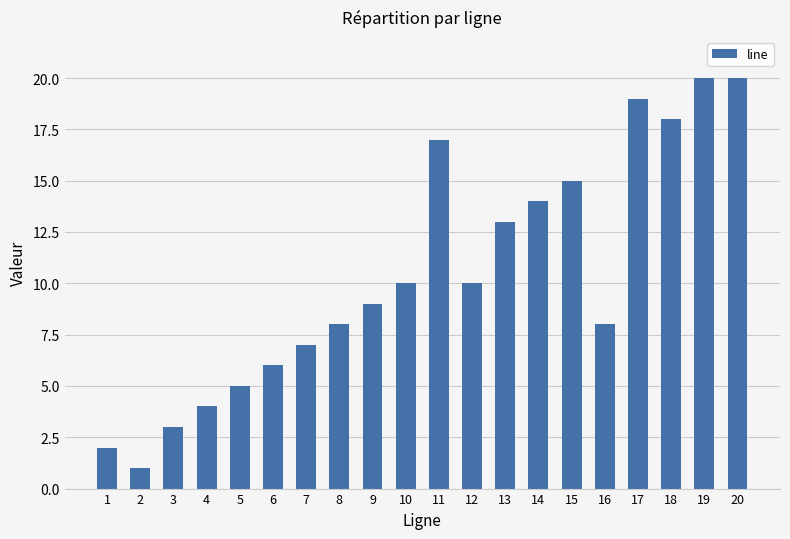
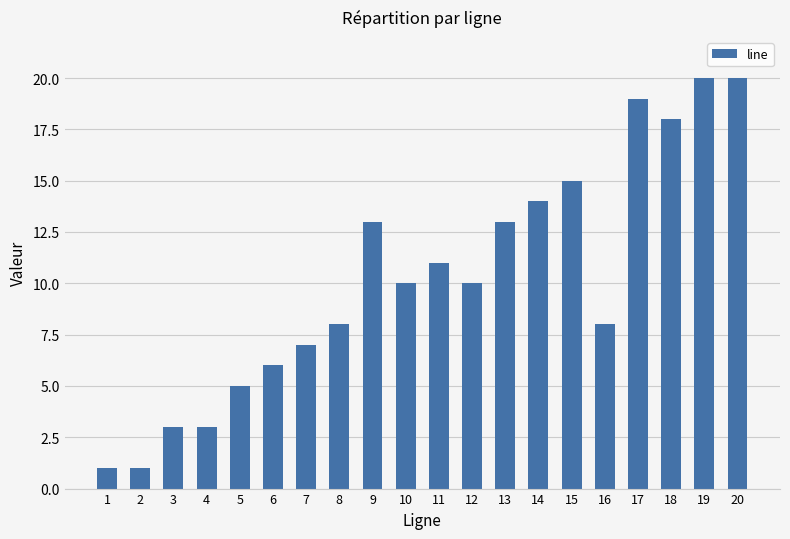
  {
-   "1": 2,
+   "1": 1,
    "2": 1,
    "3": 3,
-   "4": 4,
+   "4": 3,
    "5": 5,
    "6": 6,
    "7": 7,
    "8": 8,
-   "9": 9,
+   "9": 13,
    "10": 10,
-   "11": 17,
+   "11": 11,
    "12": 10,
    "13": 13,
    "14": 14,
    "15": 15,
    "16": 8,
    "17": 19,
    "18": 18,
    "19": 20,
    "20": 20
  }
